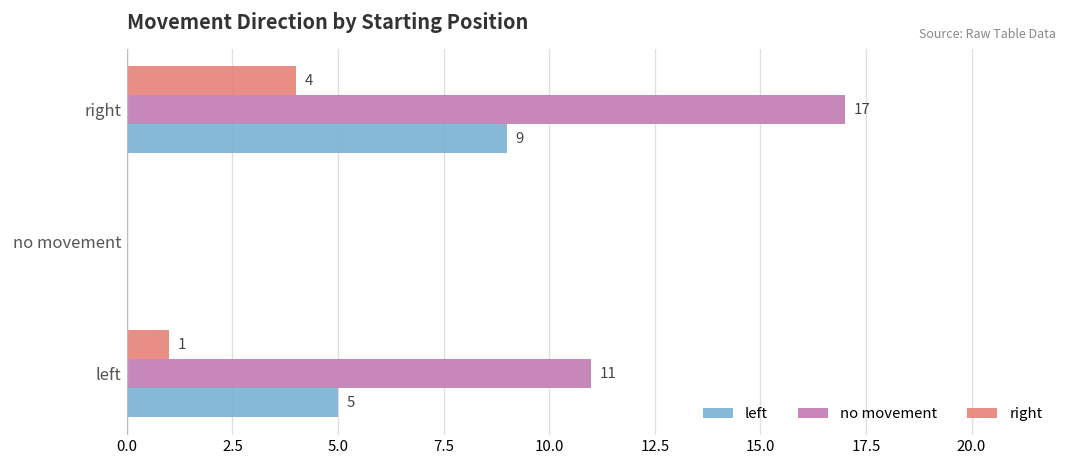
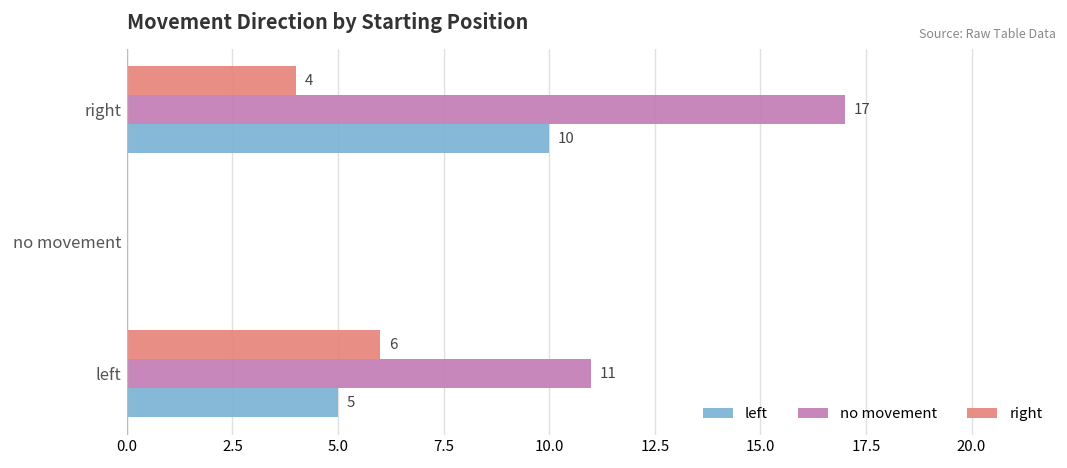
  {
    "left": {
-     "right": 9,
+     "right": 10,
      "left": 5
    },
    "no movement": {
      "right": 17,
      "left": 11
    },
    "right": {
      "right": 4,
-     "left": 1
+     "left": 6
    }
  }
